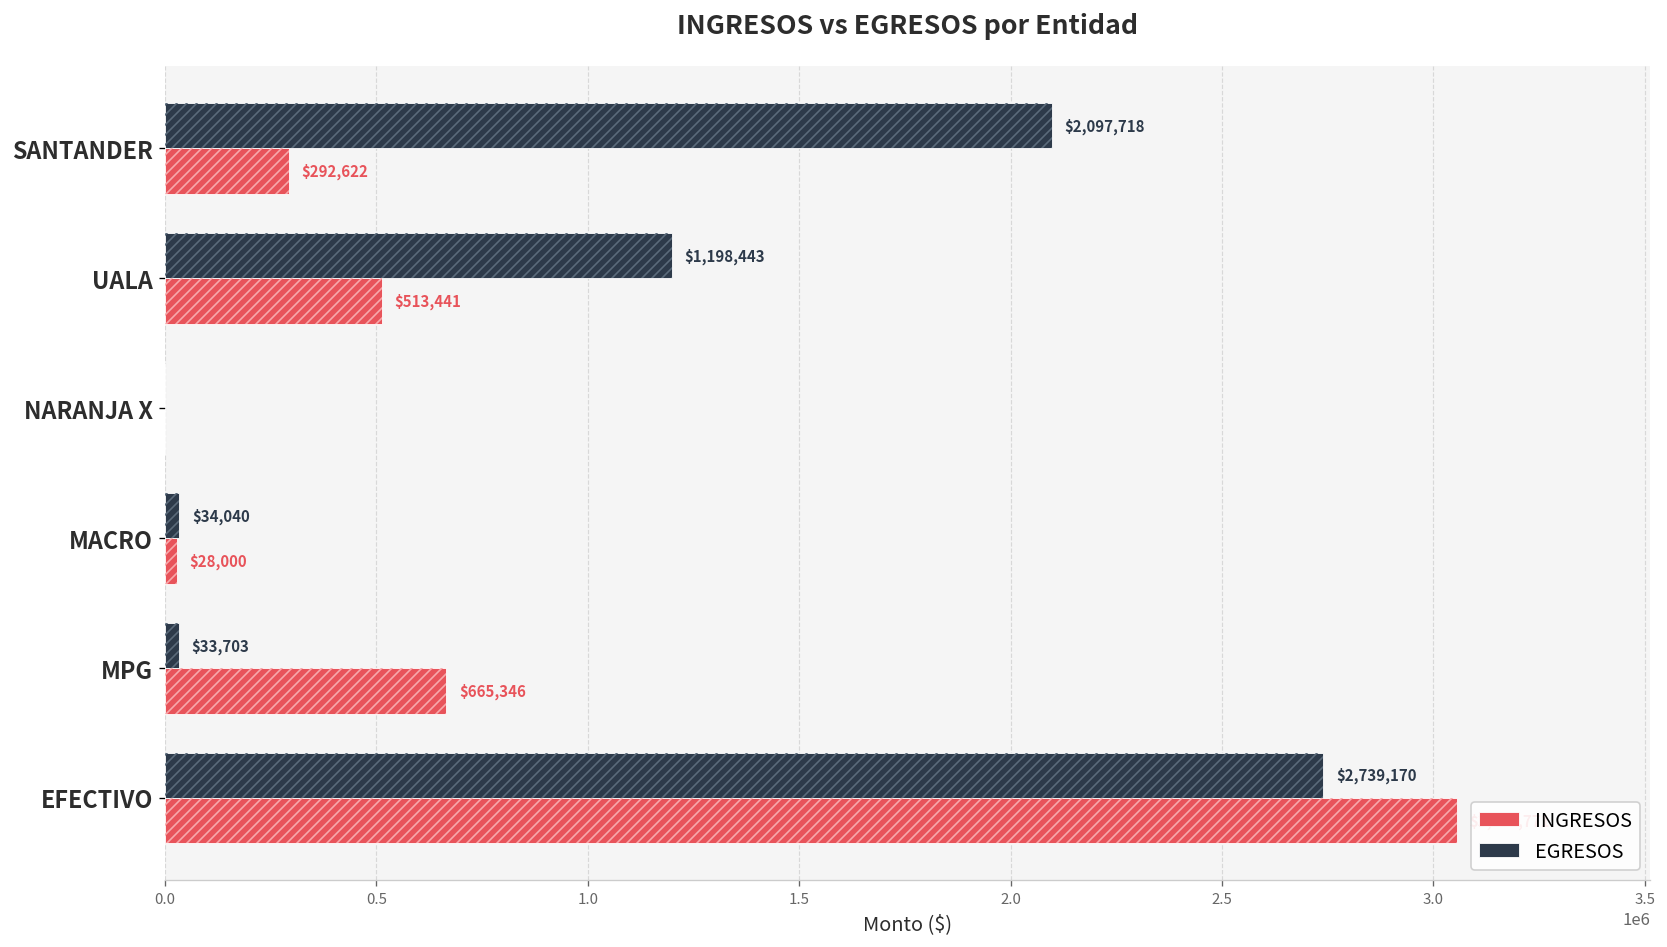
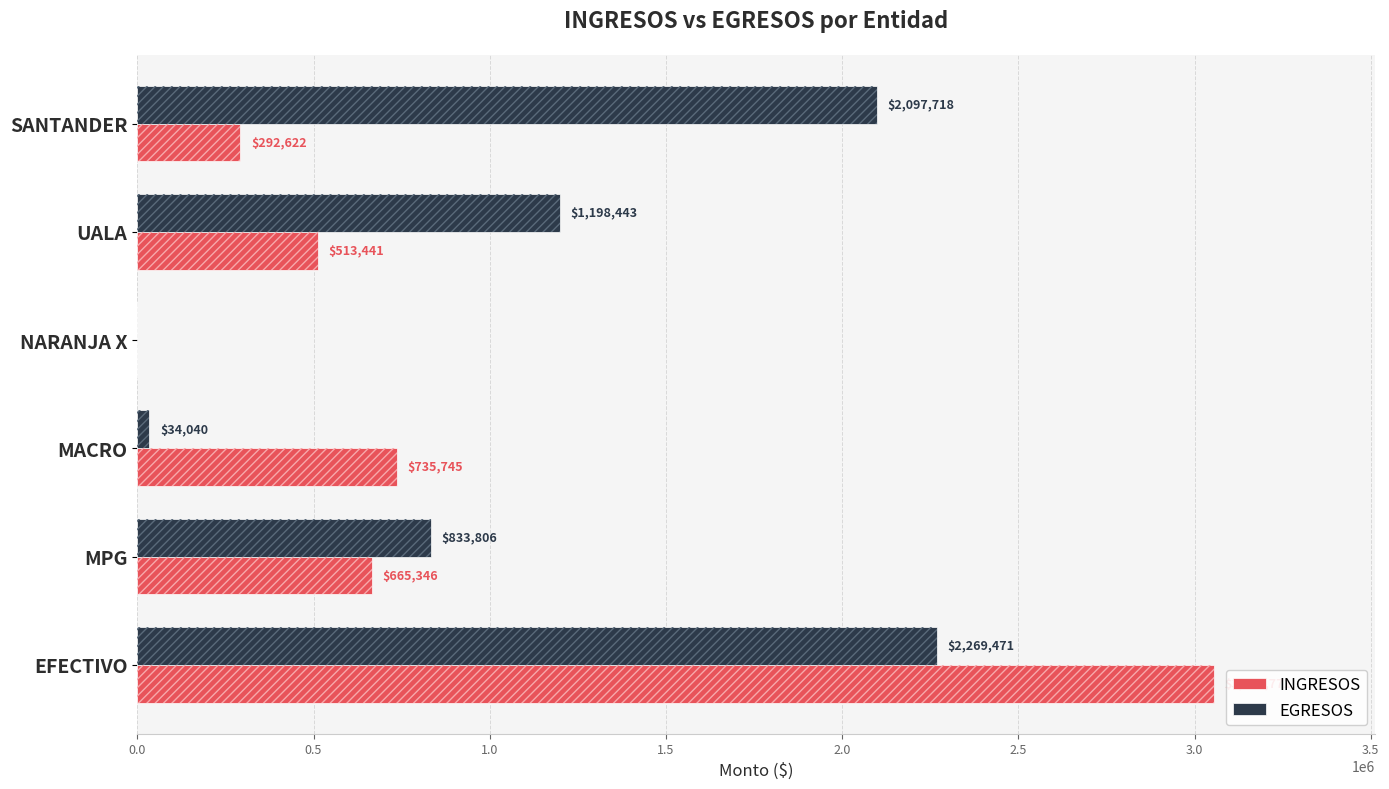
  {
    "INGRESOS": {
      "SANTANDER": "$292,622",
      "UALA": "$513,441",
-     "MACRO": "$28,000",
+     "MACRO": "$735,745",
      "MPG": "$665,346"
    },
    "EGRESOS": {
      "SANTANDER": "$2,097,718",
      "UALA": "$1,198,443",
      "MACRO": "$34,040",
-     "MPG": "$33,703",
-     "EFECTIVO": "$2,739,170"
+     "MPG": "$833,806",
+     "EFECTIVO": "$2,269,471"
    }
  }
